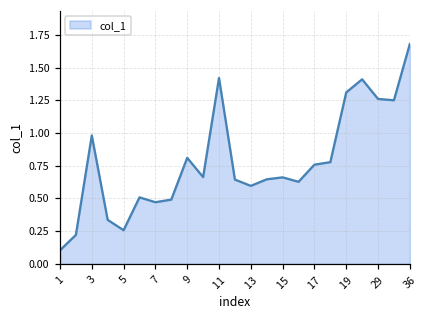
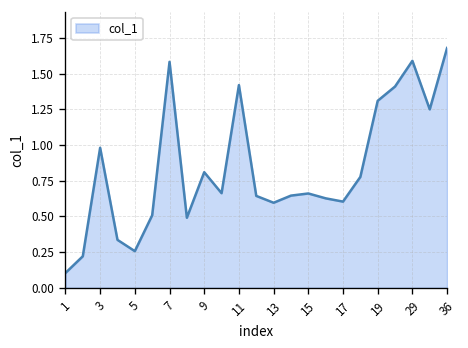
  {
    "1": 0.10,
    "3": 0.98,
    "5": 0.26,
-   "7": 0.47,
+   "7": 1.58,
    "9": 0.81,
    "11": 1.42,
    "13": 0.60,
    "15": 0.66,
-   "17": 0.76,
+   "17": 0.60,
    "19": 1.31,
-   "29": 1.26,
+   "29": 1.59,
    "36": 1.68
  }
